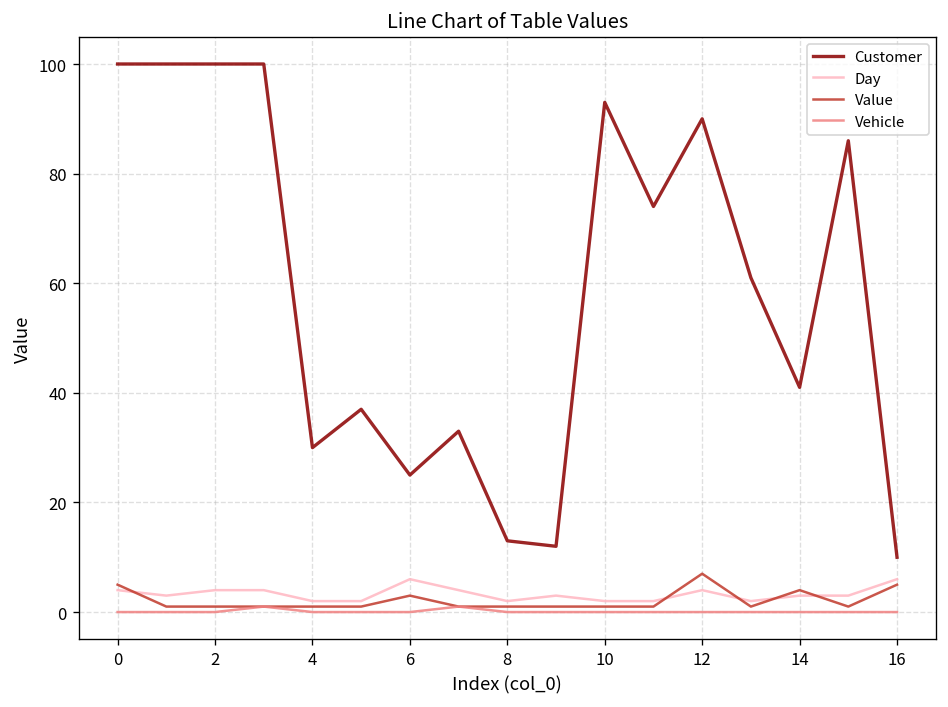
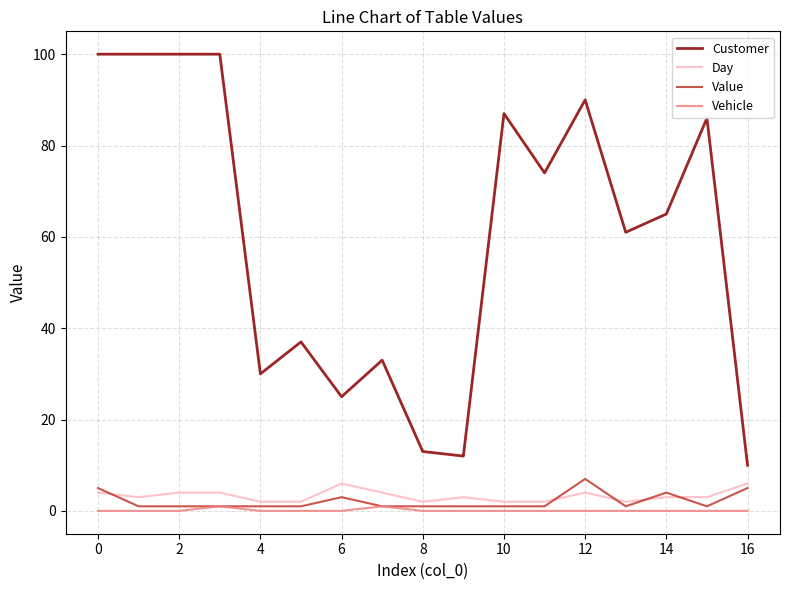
  {
    "Customer": {
      "0": 100,
      "2": 100,
      "4": 30,
      "6": 25,
      "8": 13,
-     "10": 93,
+     "10": 87,
      "12": 90,
-     "14": 41,
+     "14": 65,
      "16": 10
    },
    "Day": {
      "0": 4,
      "2": 4,
      "4": 2,
      "6": 6,
      "8": 2,
      "10": 2,
      "12": 4,
      "14": 3,
      "16": 6
    },
    "Value": {
      "0": 5,
      "2": 1,
      "4": 1,
      "6": 3,
      "8": 1,
      "10": 1,
      "12": 7,
      "14": 4,
      "16": 5
    },
    "Vehicle": {
      "0": 0,
      "2": 0,
      "4": 0,
      "6": 0,
      "8": 0,
      "10": 0,
      "12": 0,
      "14": 0,
      "16": 0
    }
  }
